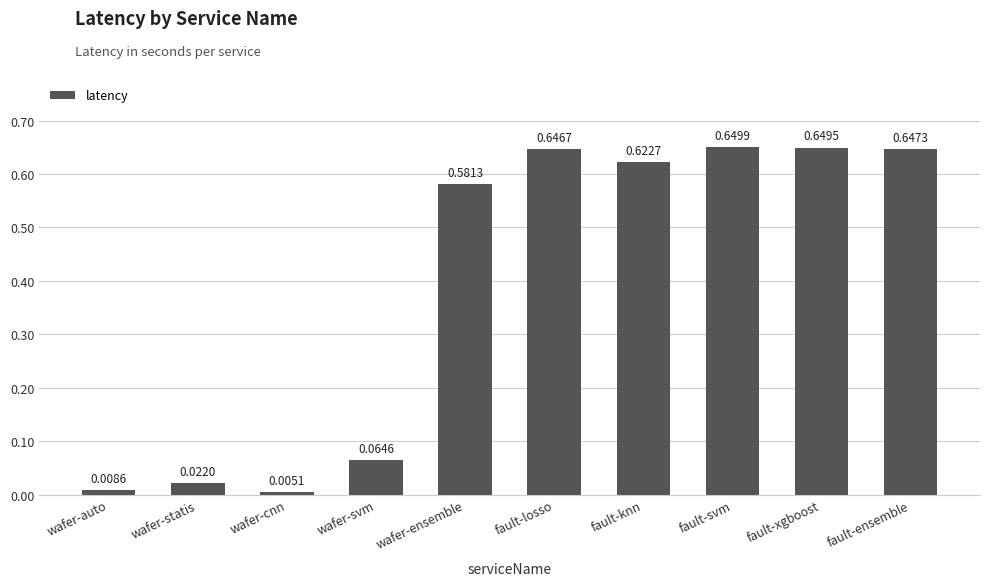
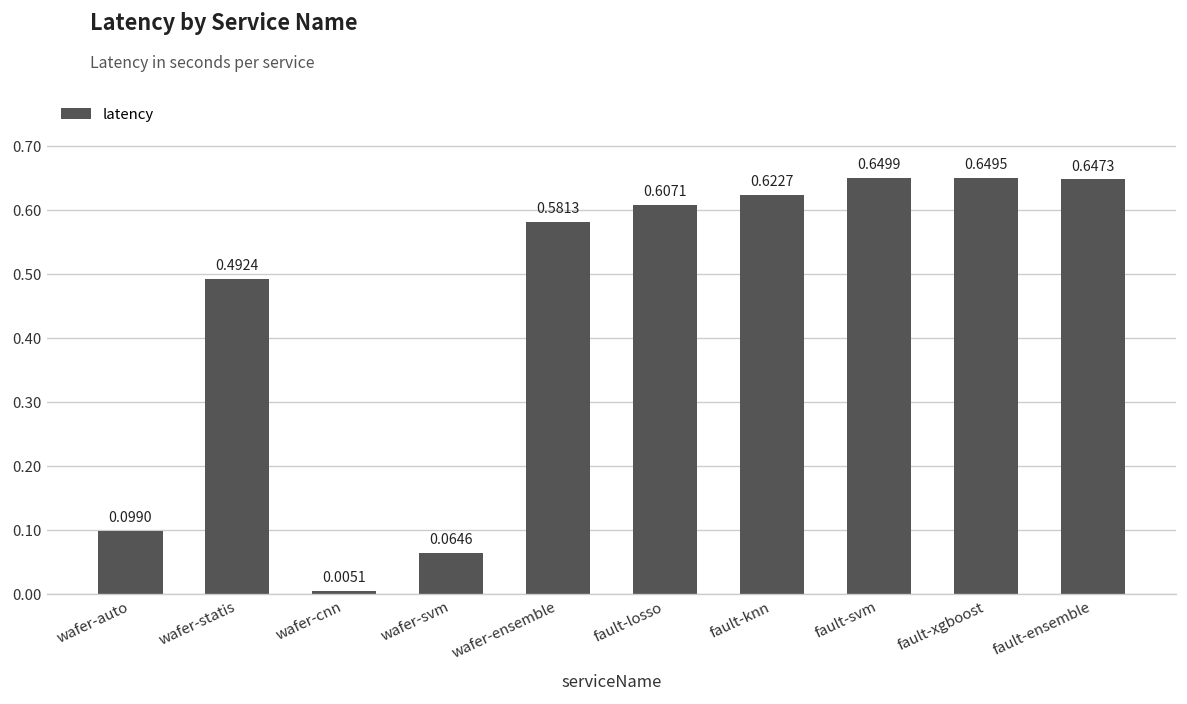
  {
-   "wafer-auto": 0.0086,
-   "wafer-statis": 0.0220,
+   "wafer-auto": 0.0990,
+   "wafer-statis": 0.4924,
    "wafer-cnn": 0.0051,
    "wafer-svm": 0.0646,
    "wafer-ensemble": 0.5813,
-   "fault-losso": 0.6467,
+   "fault-losso": 0.6071,
    "fault-knn": 0.6227,
    "fault-svm": 0.6499,
    "fault-xgboost": 0.6495,
    "fault-ensemble": 0.6473
  }
